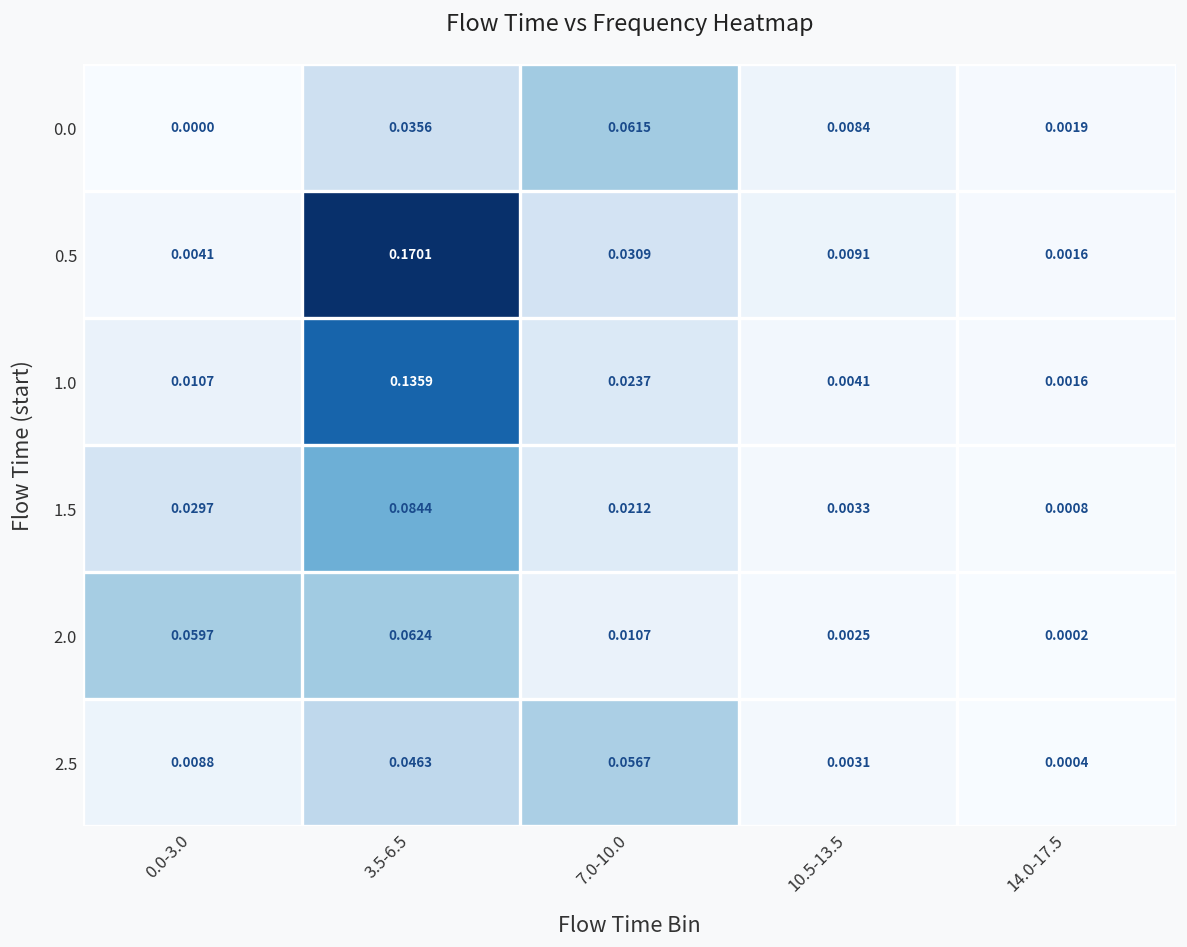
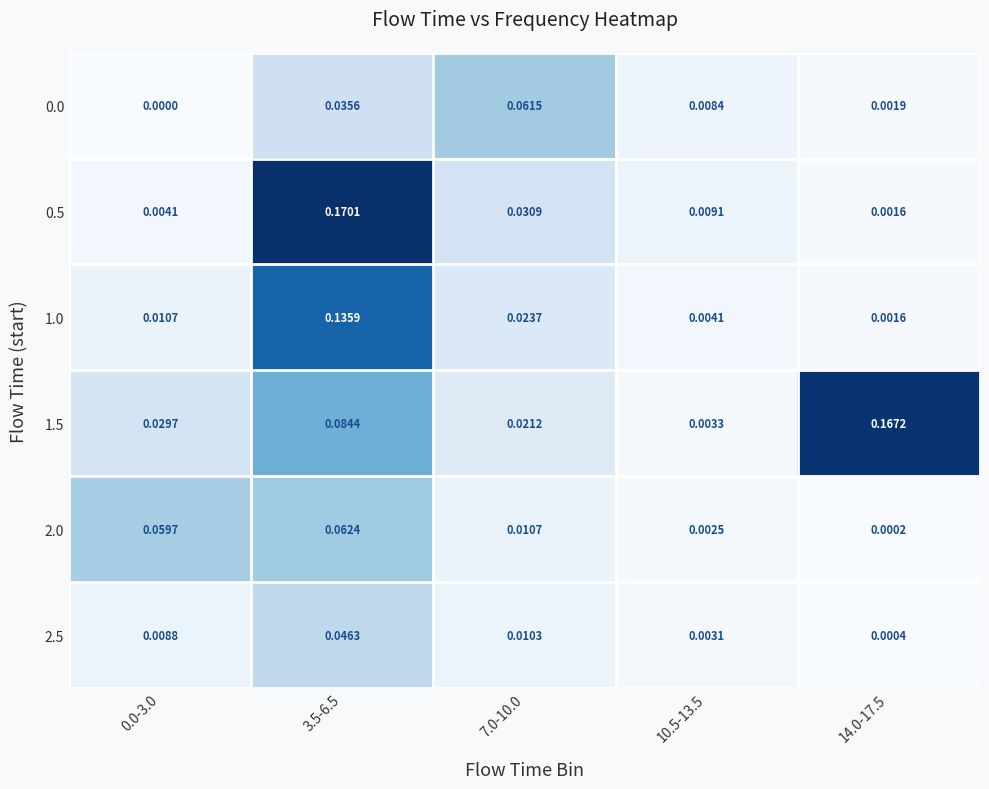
  {
    "0.0": {
      "0.0-3.0": 0.0000,
      "3.5-6.5": 0.0356,
      "7.0-10.0": 0.0615,
      "10.5-13.5": 0.0084,
      "14.0-17.5": 0.0019
    },
    "0.5": {
      "0.0-3.0": 0.0041,
      "3.5-6.5": 0.1701,
      "7.0-10.0": 0.0309,
      "10.5-13.5": 0.0091,
      "14.0-17.5": 0.0016
    },
    "1.0": {
      "0.0-3.0": 0.0107,
      "3.5-6.5": 0.1359,
      "7.0-10.0": 0.0237,
      "10.5-13.5": 0.0041,
      "14.0-17.5": 0.0016
    },
    "1.5": {
      "0.0-3.0": 0.0297,
      "3.5-6.5": 0.0844,
      "7.0-10.0": 0.0212,
      "10.5-13.5": 0.0033,
-     "14.0-17.5": 0.0008
+     "14.0-17.5": 0.1672
    },
    "2.0": {
      "0.0-3.0": 0.0597,
      "3.5-6.5": 0.0624,
      "7.0-10.0": 0.0107,
      "10.5-13.5": 0.0025,
      "14.0-17.5": 0.0002
    },
    "2.5": {
      "0.0-3.0": 0.0088,
      "3.5-6.5": 0.0463,
-     "7.0-10.0": 0.0567,
+     "7.0-10.0": 0.0103,
      "10.5-13.5": 0.0031,
      "14.0-17.5": 0.0004
    }
  }
